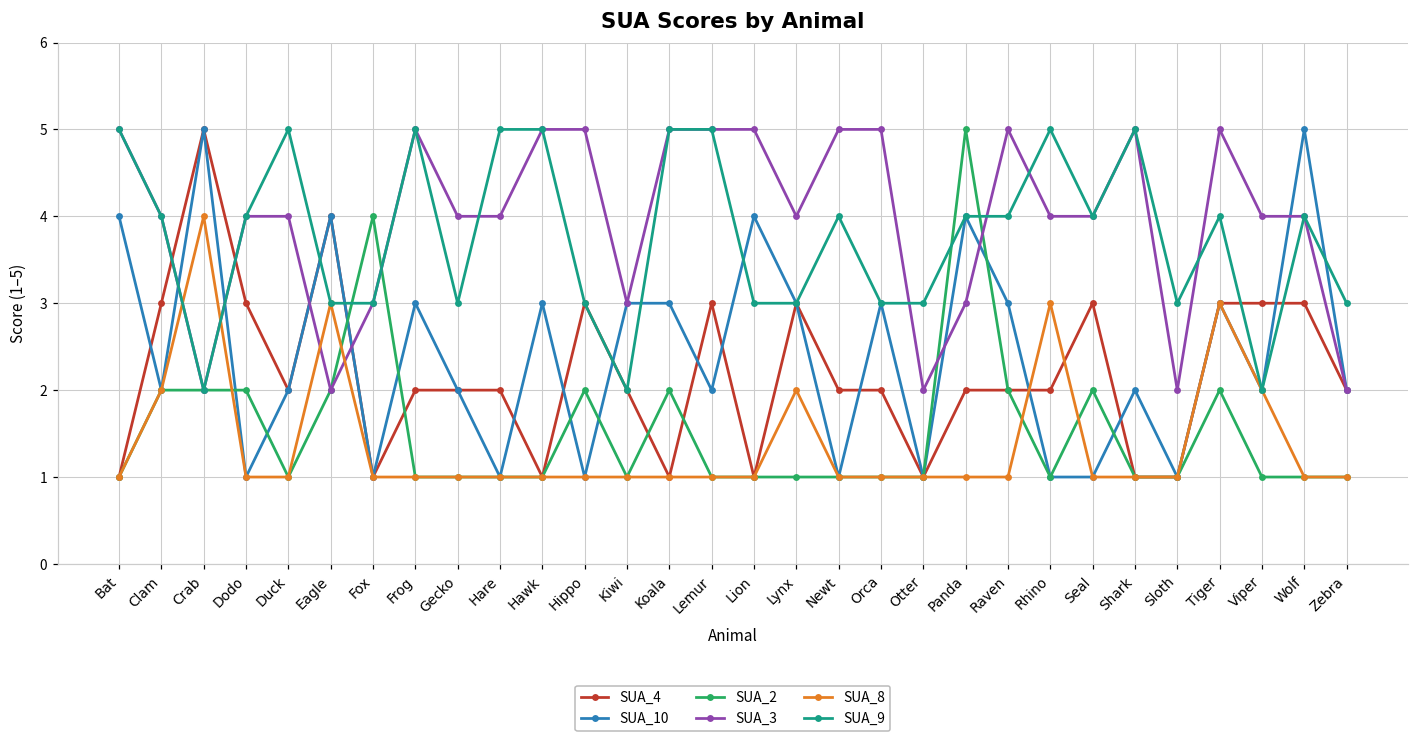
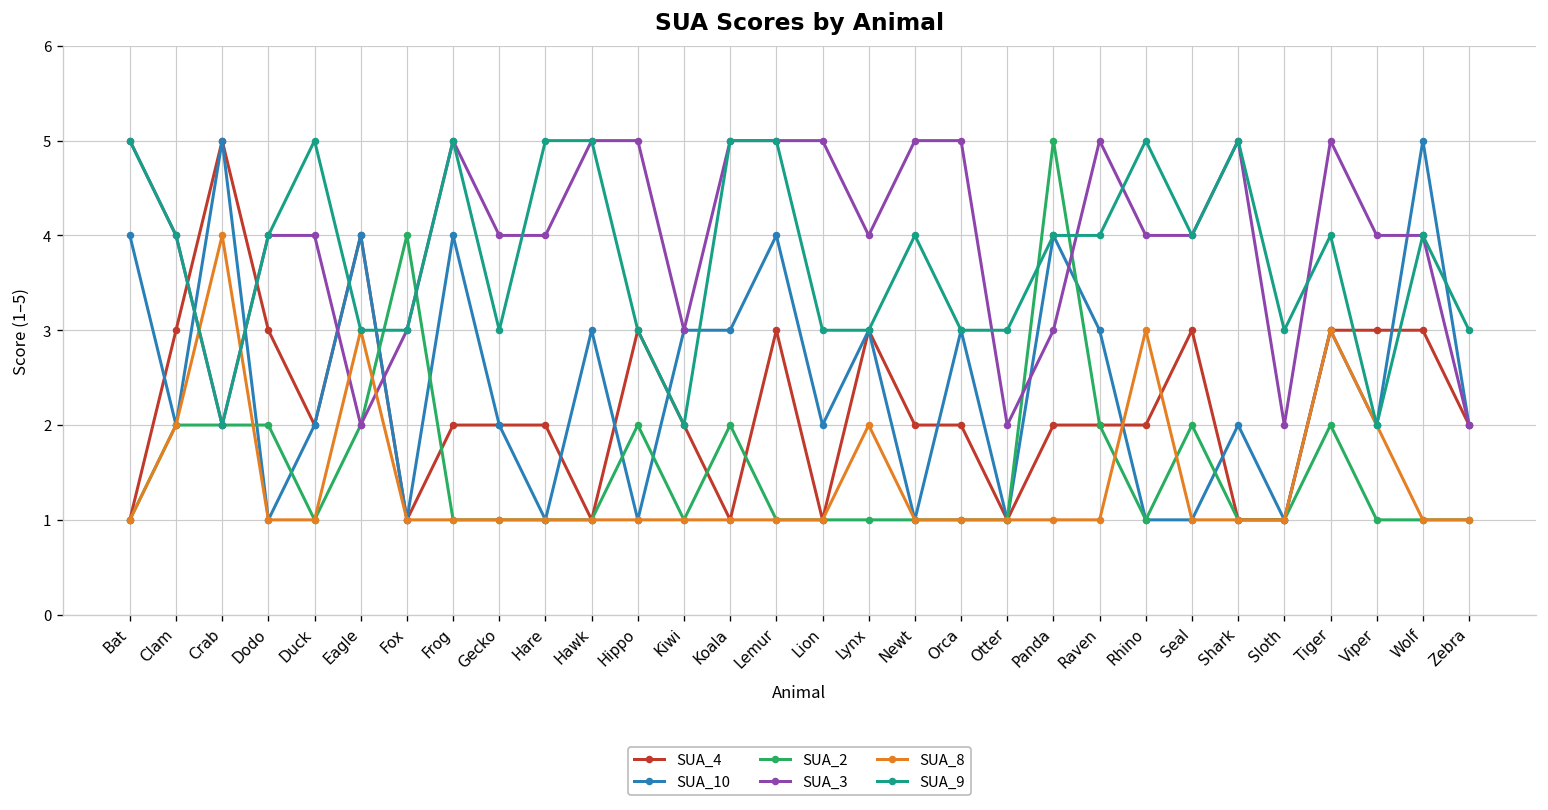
  {
    "SUA_4": {
      "Clam": 3,
      "Dodo": 3,
      "Frog": 2,
      "Hare": 2,
      "Lemur": 3,
      "Newt": 2,
      "Orca": 2,
      "Panda": 2,
      "Rhino": 2,
      "Seal": 3,
      "Viper": 3,
      "Wolf": 3
    },
    "SUA_10": {
      "Bat": 4,
-     "Frog": 3,
+     "Frog": 4,
      "Hawk": 3,
      "Koala": 3,
-     "Lemur": 2,
-     "Lion": 4,
+     "Lemur": 4,
+     "Lion": 2,
      "Raven": 3,
      "Shark": 2,
      "Wolf": 5
    },
    "SUA_3": {
      "Duck": 4,
      "Gecko": 4,
      "Hare": 4,
      "Hippo": 5,
      "Lion": 5,
      "Lynx": 4,
      "Newt": 5,
      "Orca": 5,
      "Otter": 2,
      "Panda": 3,
      "Raven": 5,
      "Rhino": 4,
      "Sloth": 2,
      "Tiger": 5,
      "Viper": 4
    },
    "SUA_8": {
      "Crab": 4,
      "Lynx": 2,
      "Panda": 1,
      "Raven": 1,
      "Rhino": 3
    }
  }
